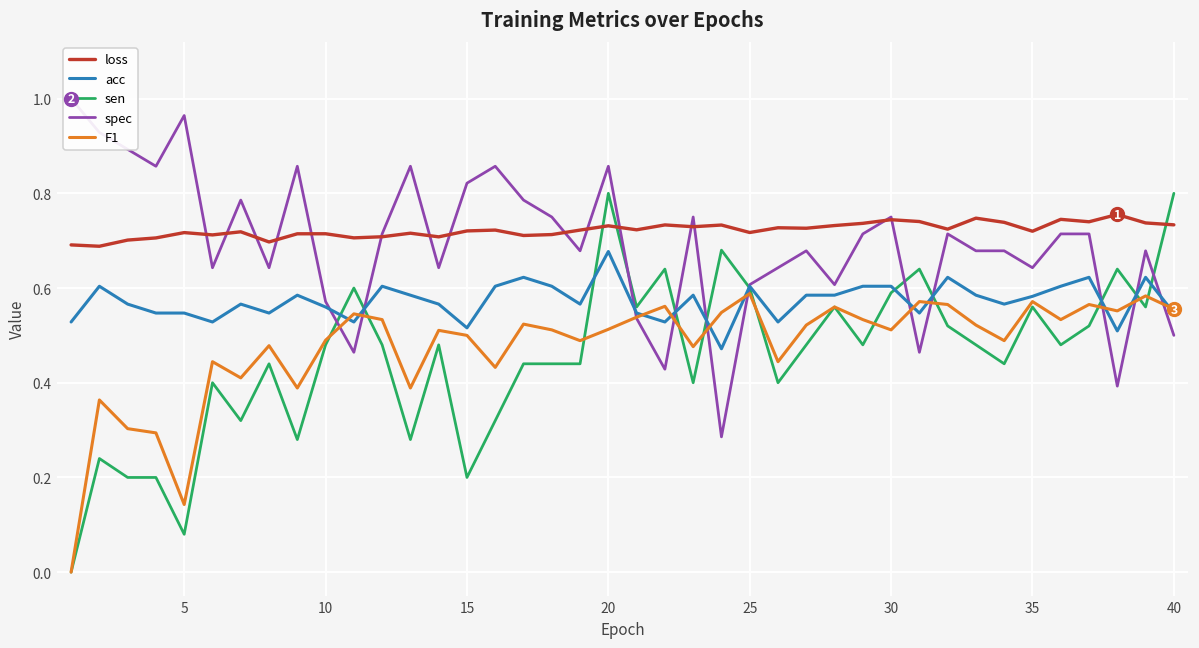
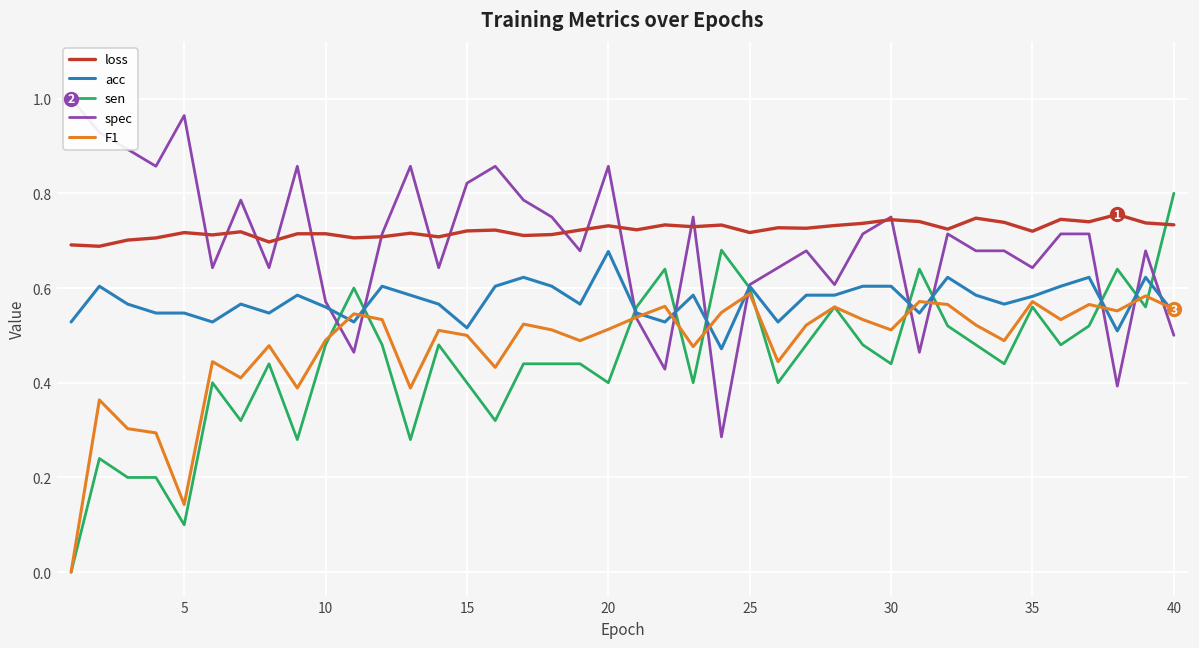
  {
    "acc": {
      "5": 0.55,
      "10": 0.56,
      "15": 0.52,
      "20": 0.68,
      "30": 0.60,
      "35": 0.58
    },
    "sen": {
-     "5": 0.08,
+     "5": 0.10,
      "10": 0.48,
-     "15": 0.2,
-     "20": 0.8,
-     "30": 0.59,
+     "15": 0.4,
+     "20": 0.4,
+     "30": 0.44,
      "35": 0.56,
      "40": 0.80
    }
  }
